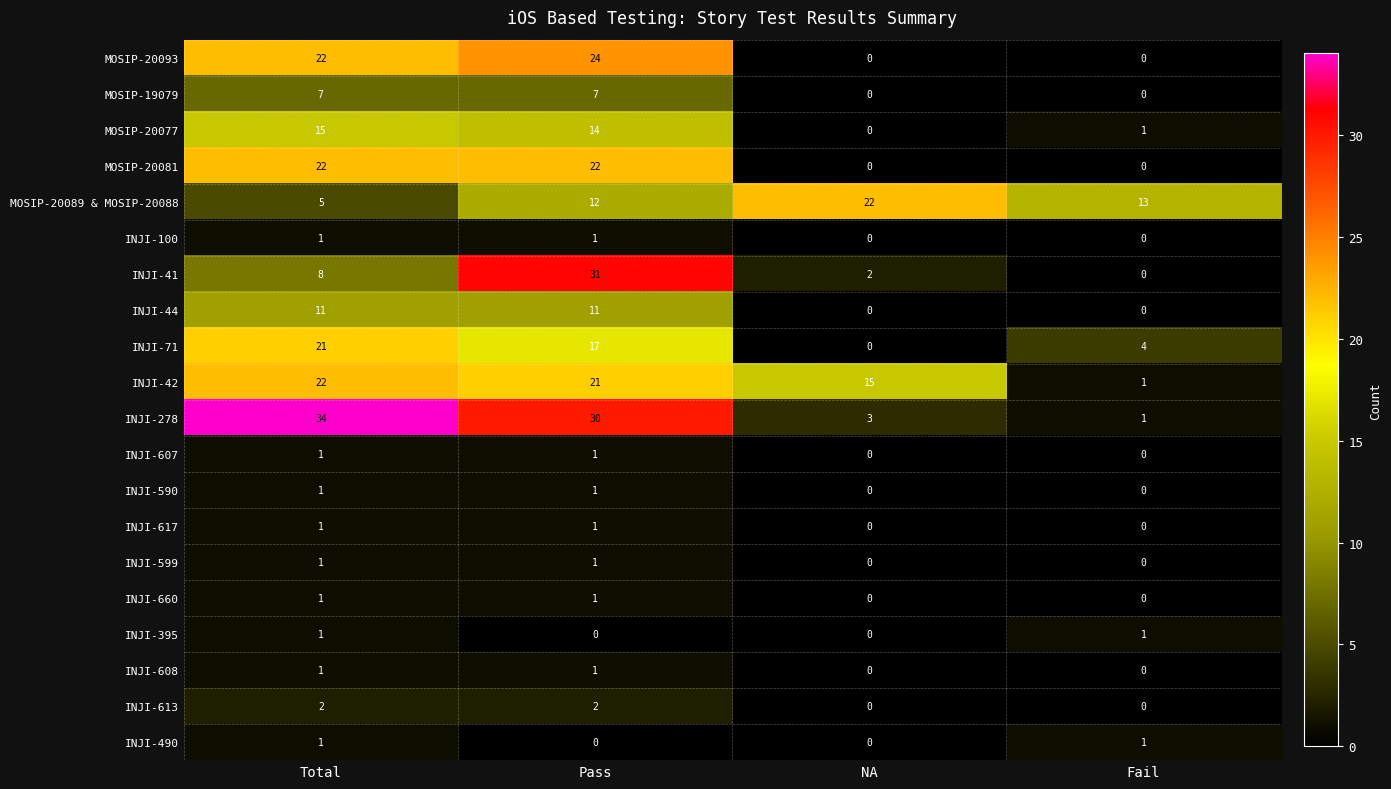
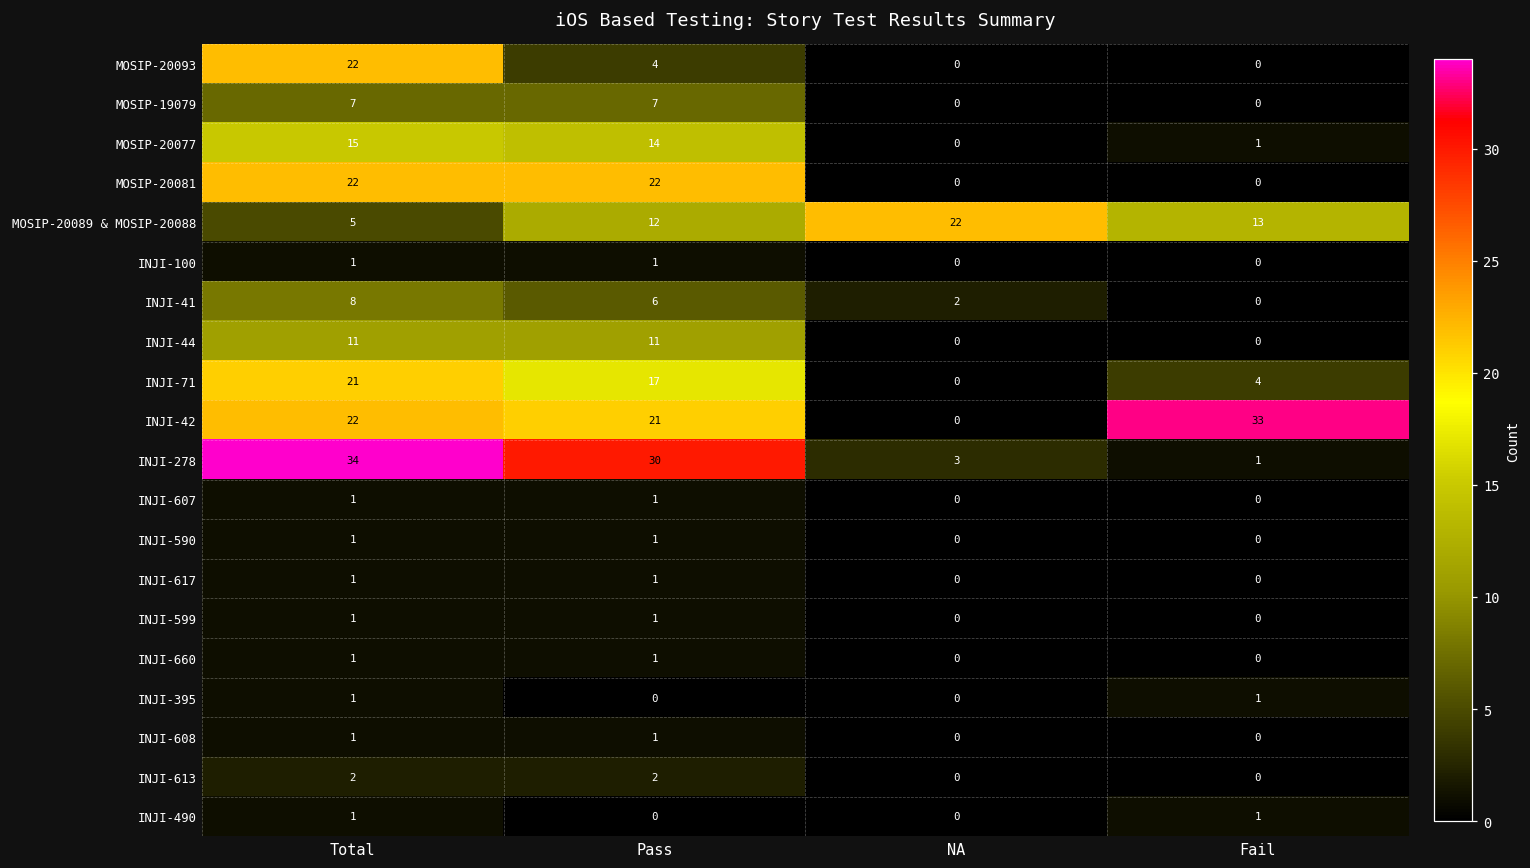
  {
    "MOSIP-20093": {
      "Total": 22,
-     "Pass": 24,
+     "Pass": 4,
      "NA": 0,
      "Fail": 0
    },
    "MOSIP-19079": {
      "Total": 7,
      "Pass": 7,
      "NA": 0,
      "Fail": 0
    },
    "MOSIP-20077": {
      "Total": 15,
      "Pass": 14,
      "NA": 0,
      "Fail": 1
    },
    "MOSIP-20081": {
      "Total": 22,
      "Pass": 22,
      "NA": 0,
      "Fail": 0
    },
    "MOSIP-20089 & MOSIP-20088": {
      "Total": 5,
      "Pass": 12,
      "NA": 22,
      "Fail": 13
    },
    "INJI-100": {
      "Total": 1,
      "Pass": 1,
      "NA": 0,
      "Fail": 0
    },
    "INJI-41": {
      "Total": 8,
-     "Pass": 31,
+     "Pass": 6,
      "NA": 2,
      "Fail": 0
    },
    "INJI-44": {
      "Total": 11,
      "Pass": 11,
      "NA": 0,
      "Fail": 0
    },
    "INJI-71": {
      "Total": 21,
      "Pass": 17,
      "NA": 0,
      "Fail": 4
    },
    "INJI-42": {
      "Total": 22,
      "Pass": 21,
-     "NA": 15,
-     "Fail": 1
+     "NA": 0,
+     "Fail": 33
    },
    "INJI-278": {
      "Total": 34,
      "Pass": 30,
      "NA": 3,
      "Fail": 1
    },
    "INJI-607": {
      "Total": 1,
      "Pass": 1,
      "NA": 0,
      "Fail": 0
    },
    "INJI-590": {
      "Total": 1,
      "Pass": 1,
      "NA": 0,
      "Fail": 0
    },
    "INJI-617": {
      "Total": 1,
      "Pass": 1,
      "NA": 0,
      "Fail": 0
    },
    "INJI-599": {
      "Total": 1,
      "Pass": 1,
      "NA": 0,
      "Fail": 0
    },
    "INJI-660": {
      "Total": 1,
      "Pass": 1,
      "NA": 0,
      "Fail": 0
    },
    "INJI-395": {
      "Total": 1,
      "Pass": 0,
      "NA": 0,
      "Fail": 1
    },
    "INJI-608": {
      "Total": 1,
      "Pass": 1,
      "NA": 0,
      "Fail": 0
    },
    "INJI-613": {
      "Total": 2,
      "Pass": 2,
      "NA": 0,
      "Fail": 0
    },
    "INJI-490": {
      "Total": 1,
      "Pass": 0,
      "NA": 0,
      "Fail": 1
    }
  }
